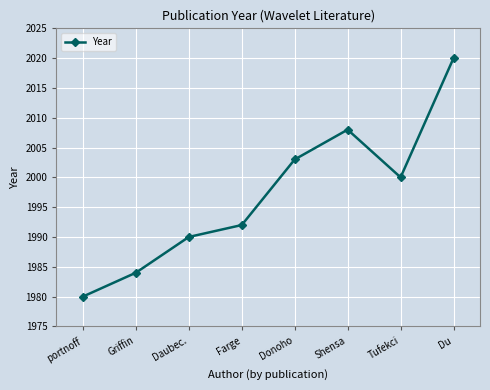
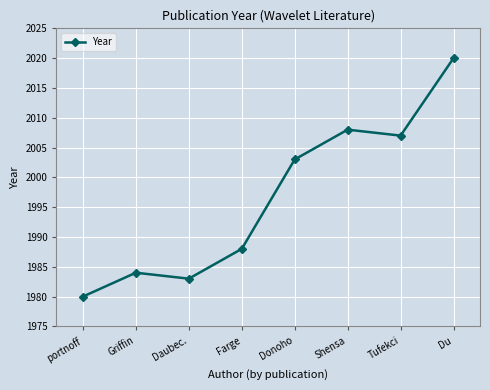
  {
    "portnoff": 1980,
    "Griffin": 1984,
-   "Daubec.": 1990,
-   "Farge": 1992,
+   "Daubec.": 1983,
+   "Farge": 1988,
    "Donoho": 2003,
    "Shensa": 2008,
-   "Tufekci": 2000,
+   "Tufekci": 2007,
    "Du": 2020
  }
